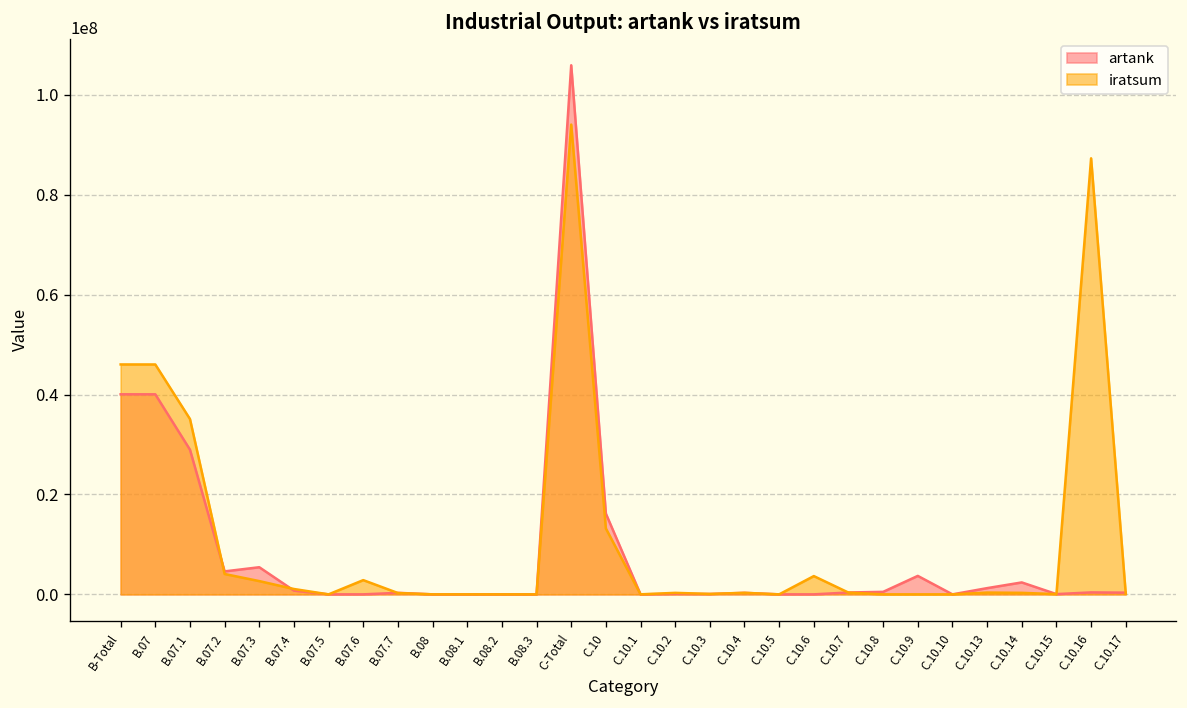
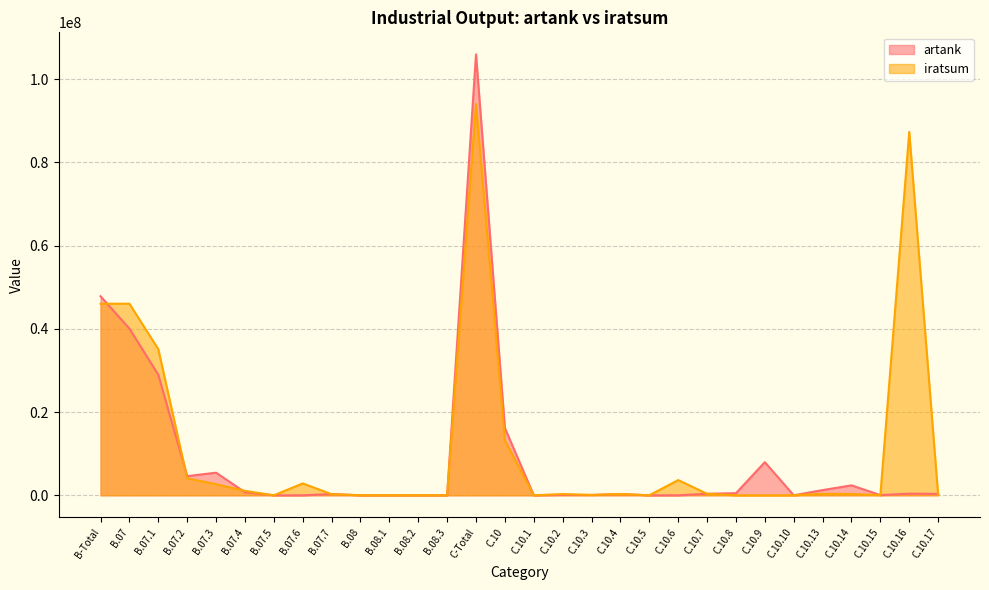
  {
    "artank": {
-     "B-Total": 40000000,
+     "B-Total": 48000000,
      "B.07": 40000000,
      "B.07.1": 29000000,
      "B.07.3": 5000000,
      "B.07.6": 0,
      "C-Total": 106000000,
      "C.10": 16000000,
      "C.10.6": 0,
-     "C.10.9": 4000000,
+     "C.10.9": 8000000,
      "C.10.13": 1000000,
      "C.10.14": 2000000,
      "C.10.16": 0
    },
    "iratsum": {
      "B-Total": 46000000,
      "B.07": 46000000,
      "B.07.1": 35000000,
      "B.07.3": 3000000,
      "B.07.6": 3000000,
      "C-Total": 94000000,
      "C.10": 13000000,
      "C.10.6": 4000000,
      "C.10.9": 0,
      "C.10.13": 0,
      "C.10.14": 0,
      "C.10.16": 87000000
    }
  }
